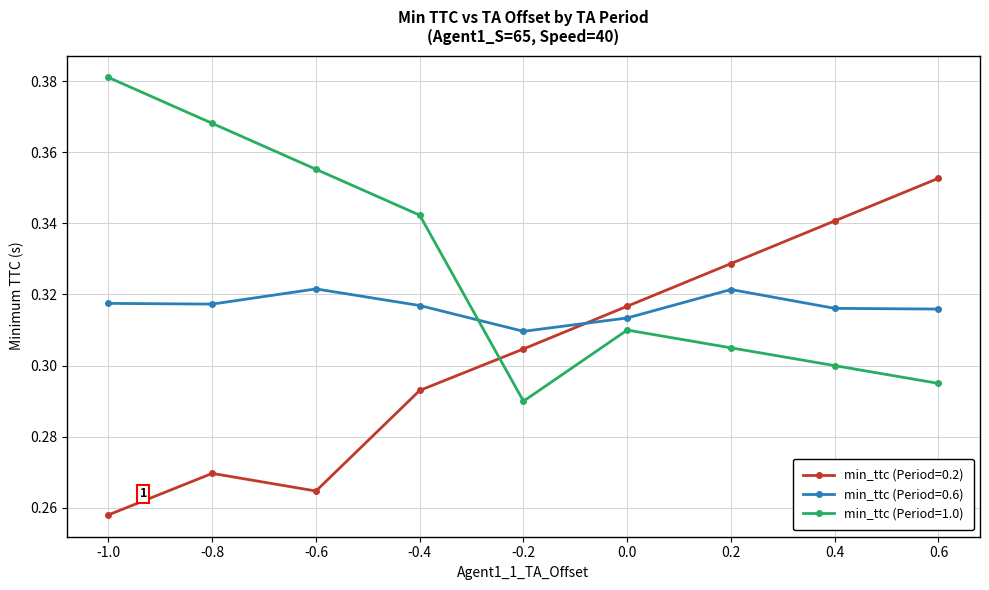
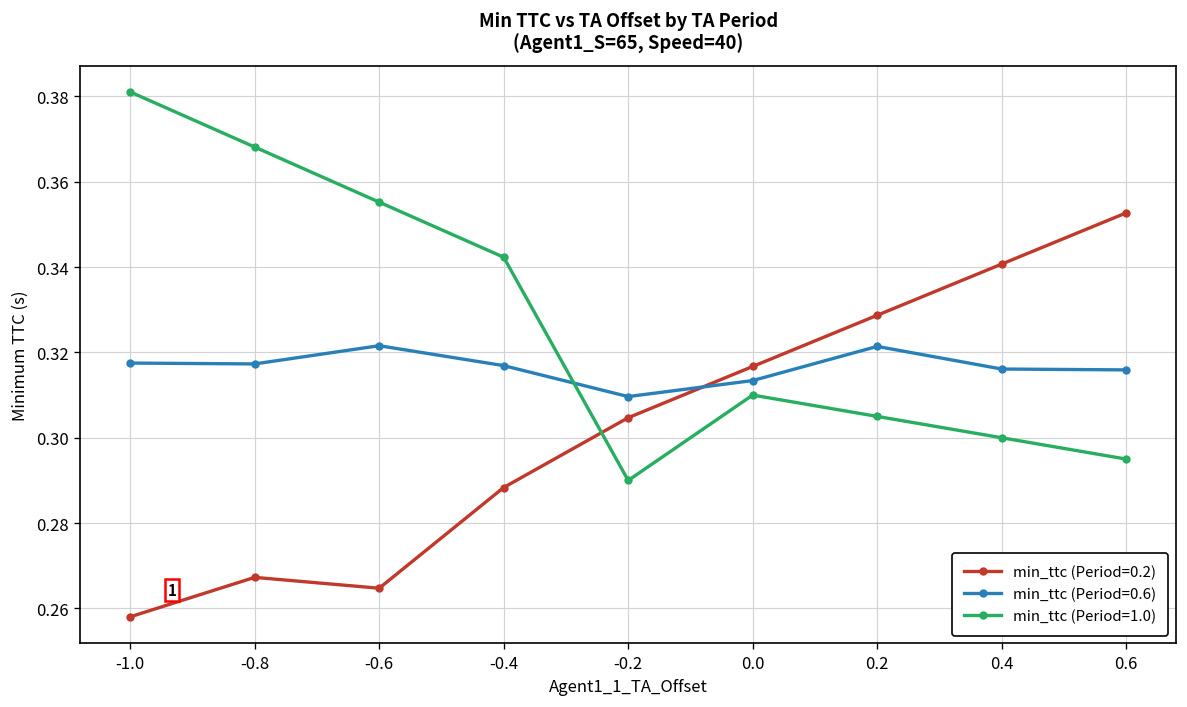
  {
    "min_ttc (Period=0.2)": {
      "-1.0": 0.258,
-     "-0.8": 0.270,
+     "-0.8": 0.267,
      "-0.6": 0.265,
-     "-0.4": 0.293,
+     "-0.4": 0.288,
      "-0.2": 0.305,
      "0.0": 0.317,
      "0.2": 0.329,
      "0.4": 0.341,
      "0.6": 0.353
    },
    "min_ttc (Period=0.6)": {
      "-1.0": 0.317,
      "-0.8": 0.317,
      "-0.6": 0.322,
      "-0.4": 0.317,
      "-0.2": 0.310,
      "0.0": 0.313,
      "0.2": 0.321,
      "0.4": 0.316,
      "0.6": 0.316
    },
    "min_ttc (Period=1.0)": {
      "-1.0": 0.381,
      "-0.8": 0.368,
      "-0.6": 0.355,
      "-0.4": 0.342,
      "-0.2": 0.290,
      "0.0": 0.310,
      "0.2": 0.305,
      "0.4": 0.300,
      "0.6": 0.295
    }
  }
